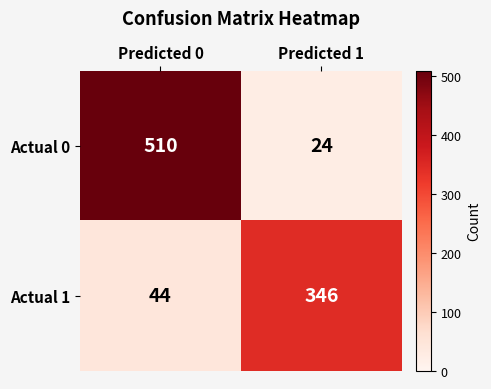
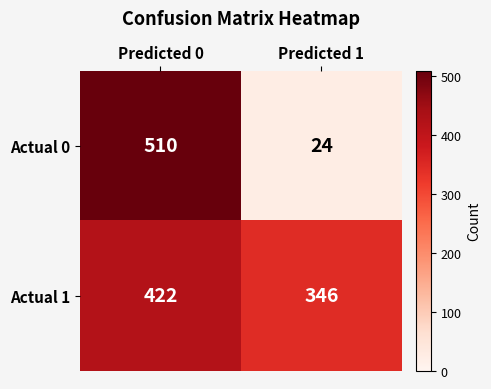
  {
    "Actual 0": {
      "Predicted 0": 510,
      "Predicted 1": 24
    },
    "Actual 1": {
-     "Predicted 0": 44,
+     "Predicted 0": 422,
      "Predicted 1": 346
    }
  }
